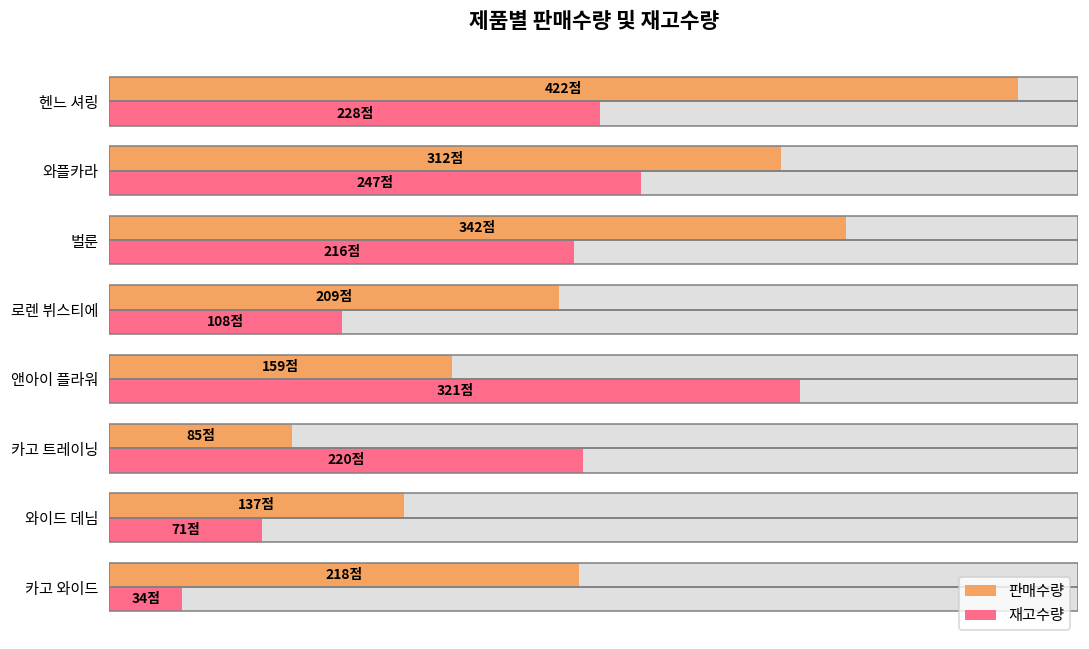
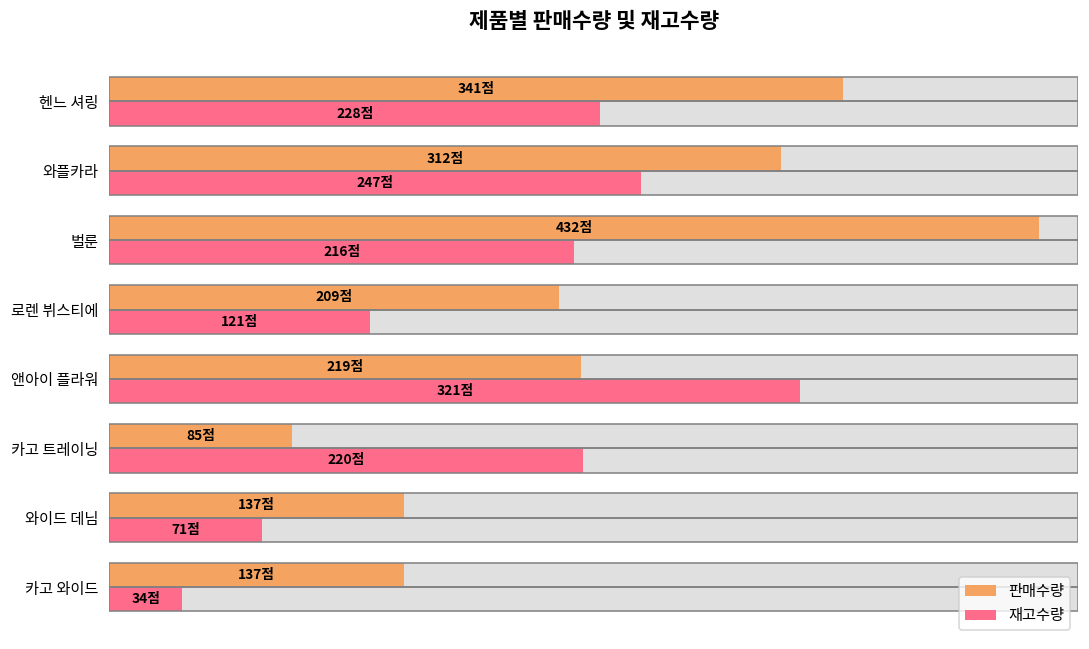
  {
    "판매수량": {
-     "헨느 셔링": "422점",
-     "벌룬": "342점",
-     "앤아이 플라워": "159점",
-     "카고 와이드": "218점"
+     "헨느 셔링": "341점",
+     "벌룬": "432점",
+     "앤아이 플라워": "219점",
+     "카고 와이드": "137점"
    },
    "재고수량": {
-     "로렌 뷔스티에": "108점"
+     "로렌 뷔스티에": "121점"
    }
  }
